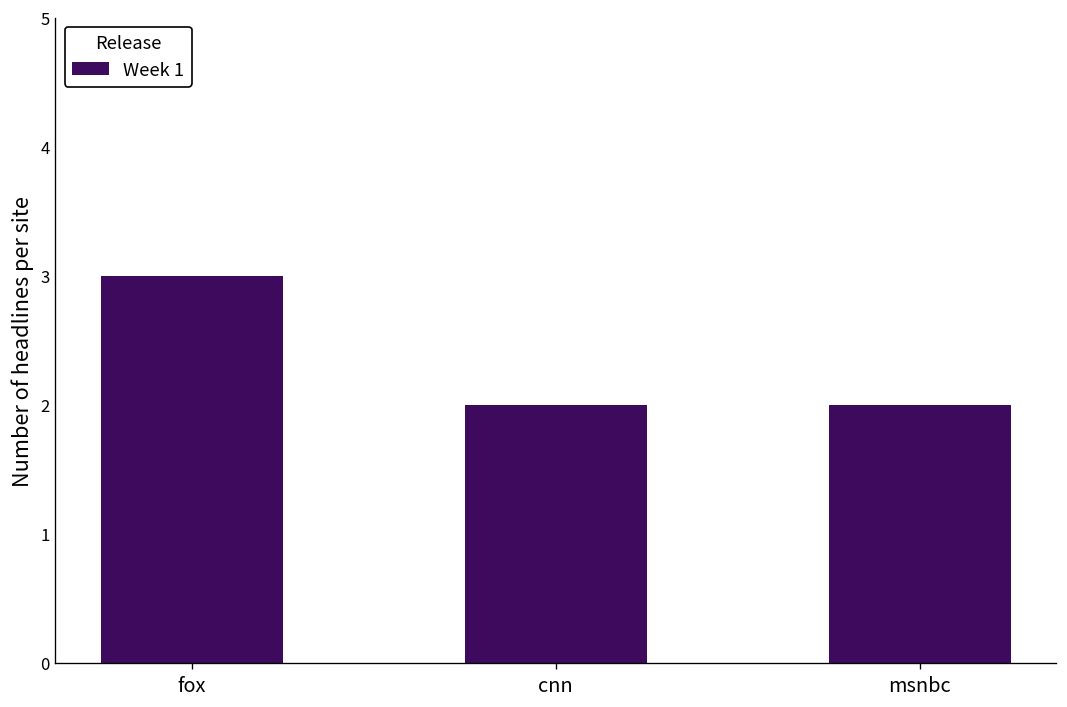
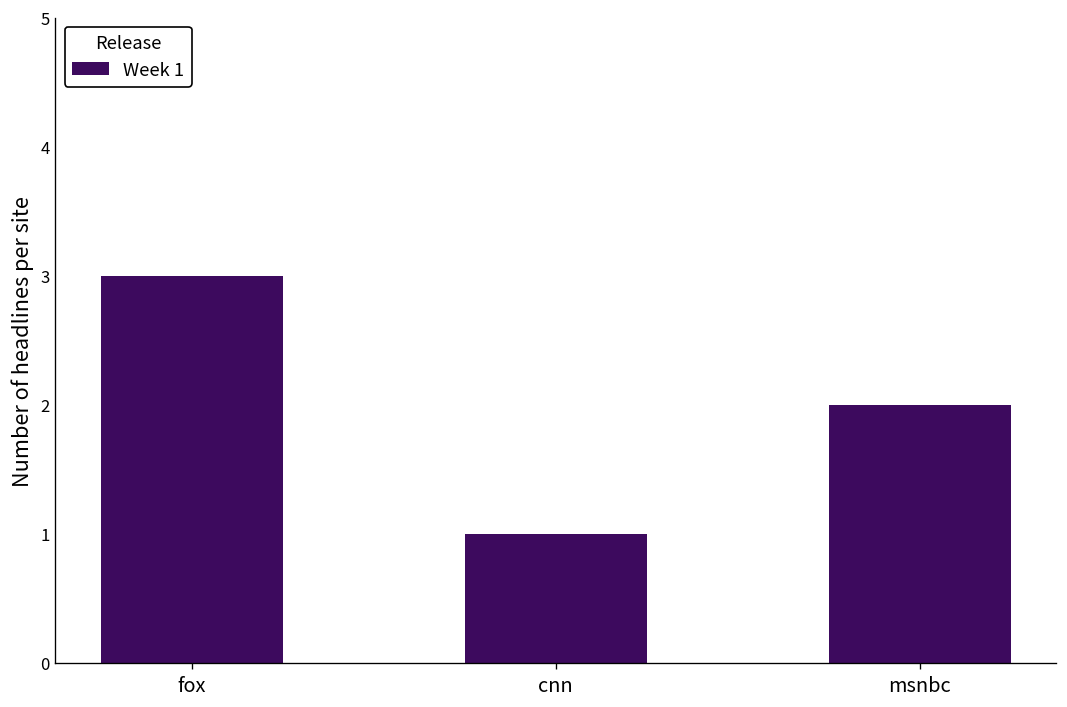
  {
    "fox": 3,
-   "cnn": 2,
+   "cnn": 1,
    "msnbc": 2
  }
